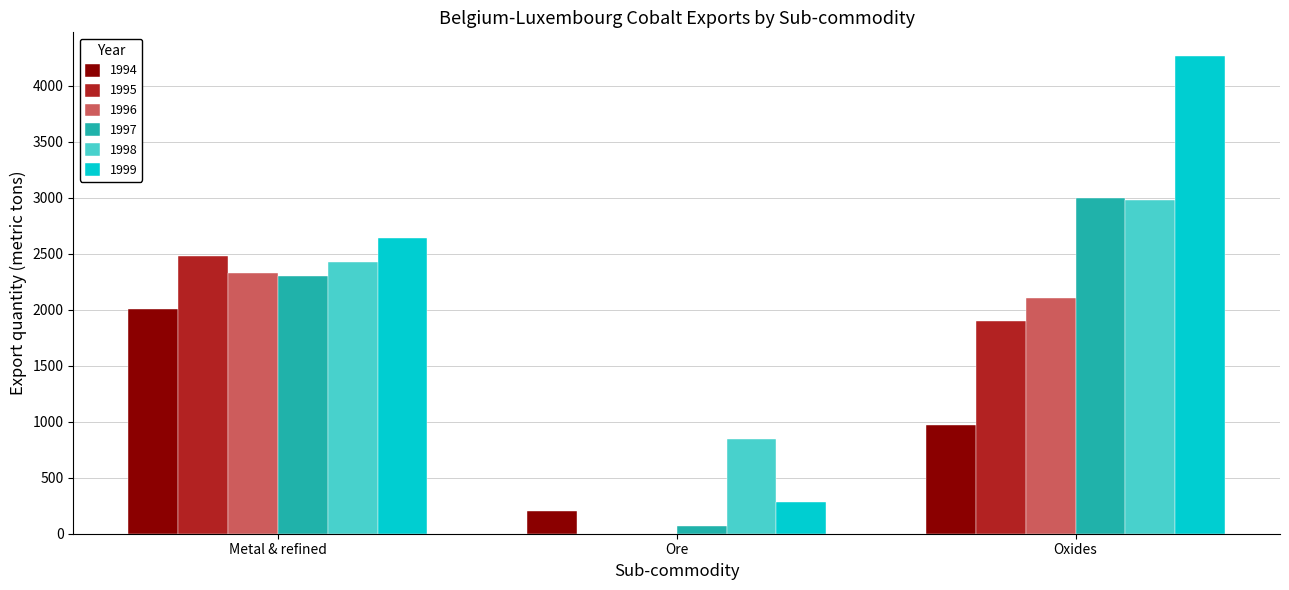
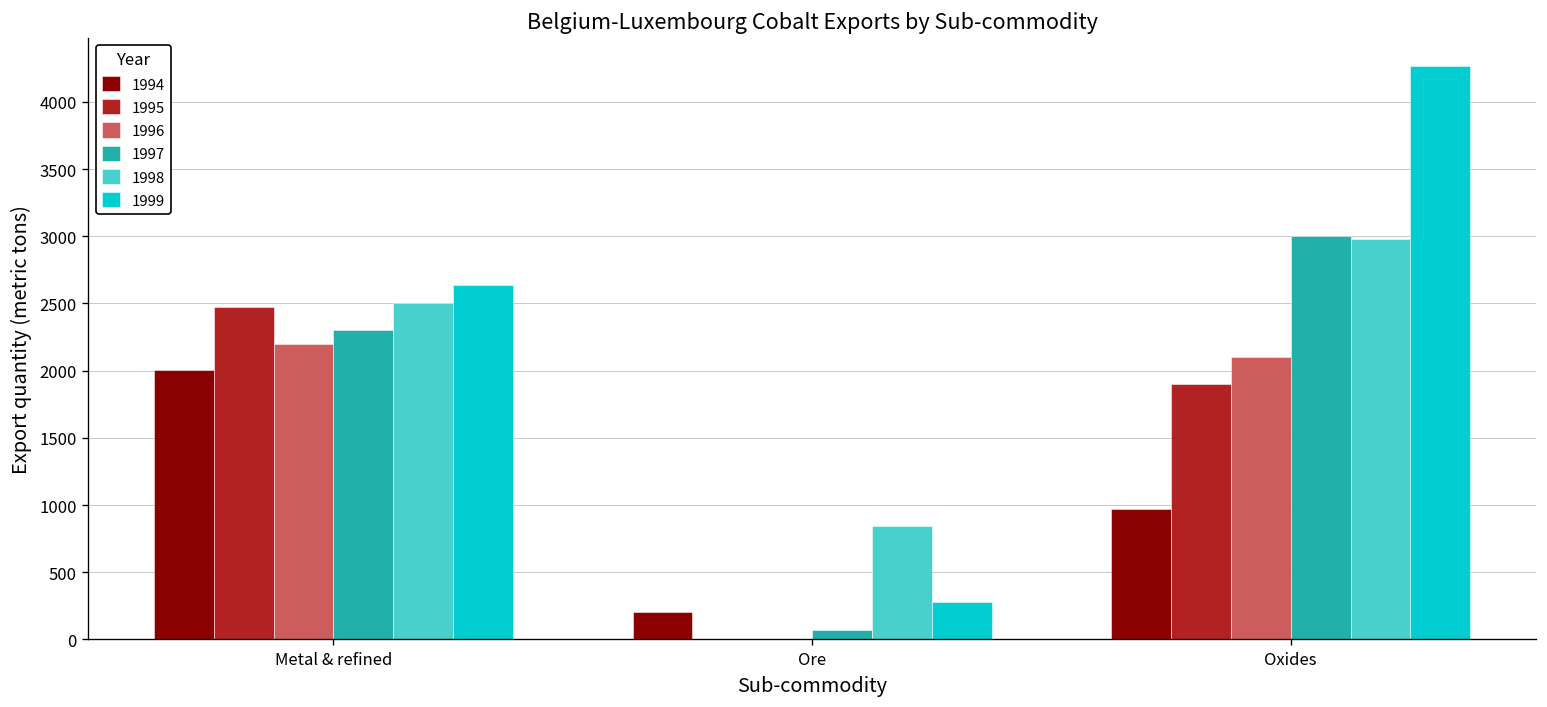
  {
    "1994": {
      "Metal & refined": 2000,
      "Ore": 200,
      "Oxides": 970
    },
    "1995": {
      "Metal & refined": 2480,
      "Ore": 0,
      "Oxides": 1900
    },
    "1996": {
-     "Metal & refined": 2320,
+     "Metal & refined": 2200,
      "Ore": 0,
      "Oxides": 2100
    },
    "1998": {
-     "Metal & refined": 2420,
+     "Metal & refined": 2500,
      "Ore": 840,
      "Oxides": 2980
    }
  }
